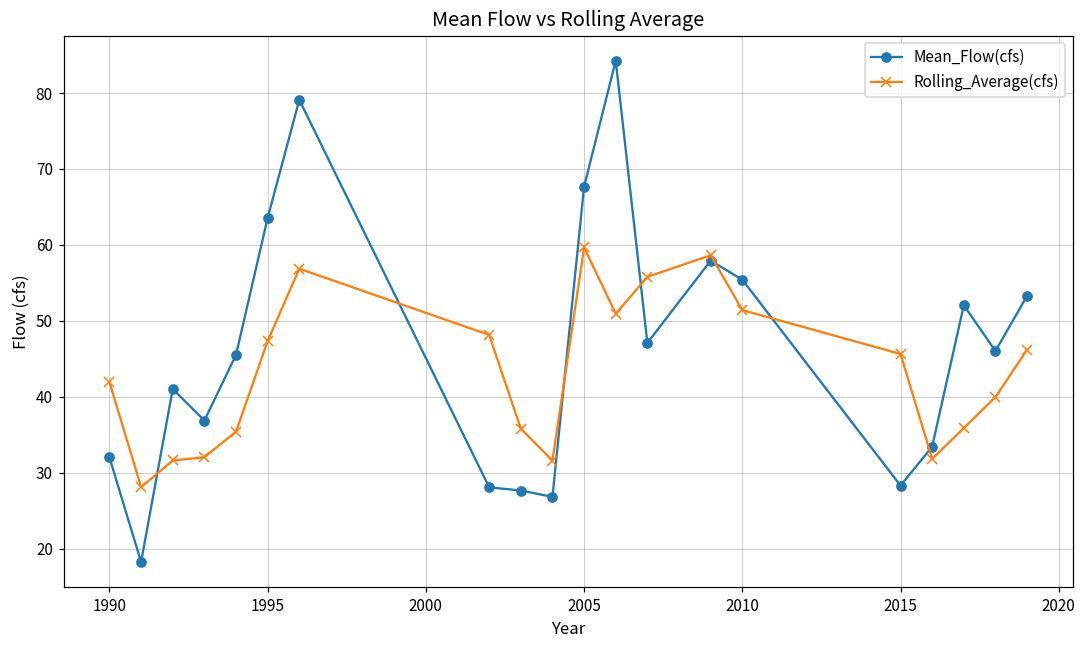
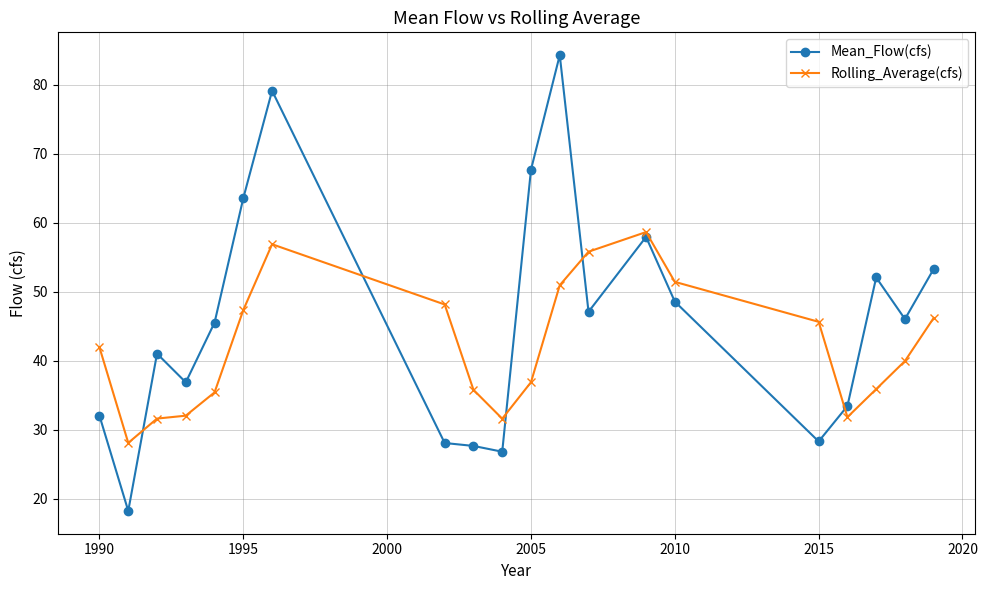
  {
    "Mean_Flow(cfs)": {
      "1990": 32,
      "1995": 64,
      "2005": 68,
-     "2010": 55,
+     "2010": 49,
      "2015": 28
    },
    "Rolling_Average(cfs)": {
      "1990": 42,
      "1995": 47,
-     "2005": 60,
+     "2005": 37,
      "2010": 51,
      "2015": 46
    }
  }
